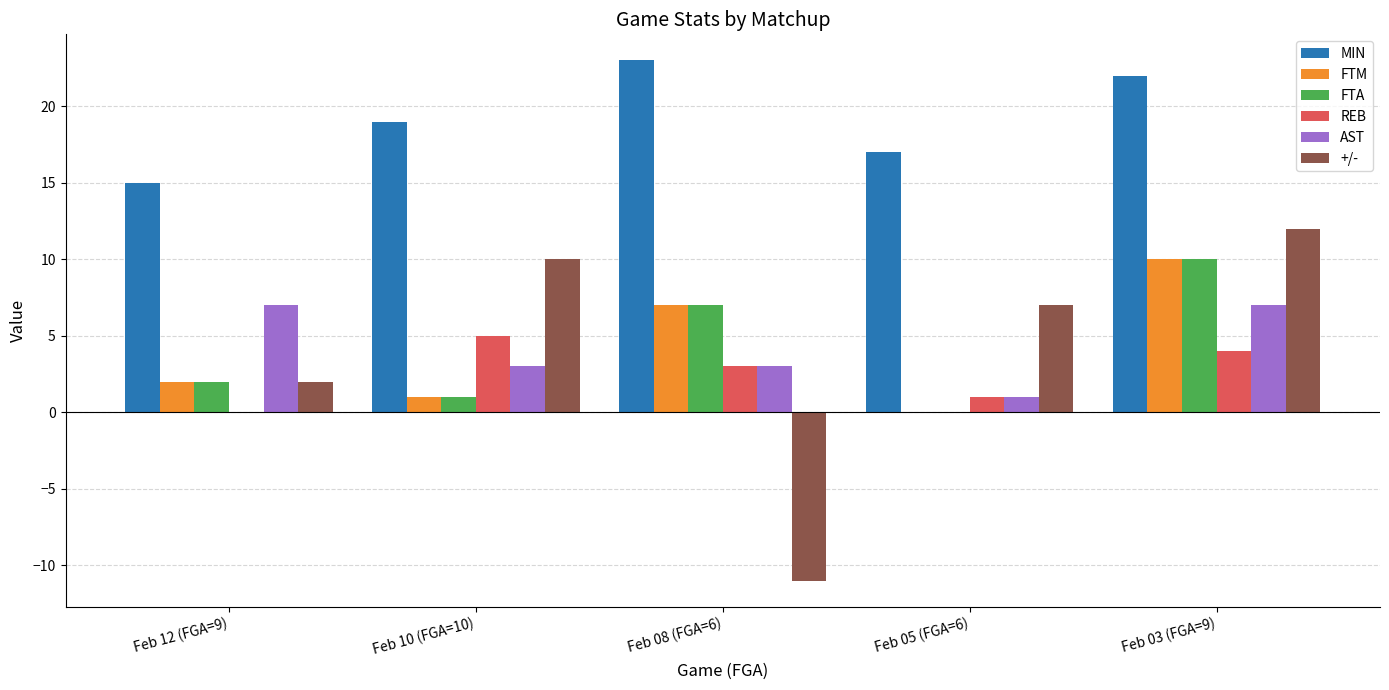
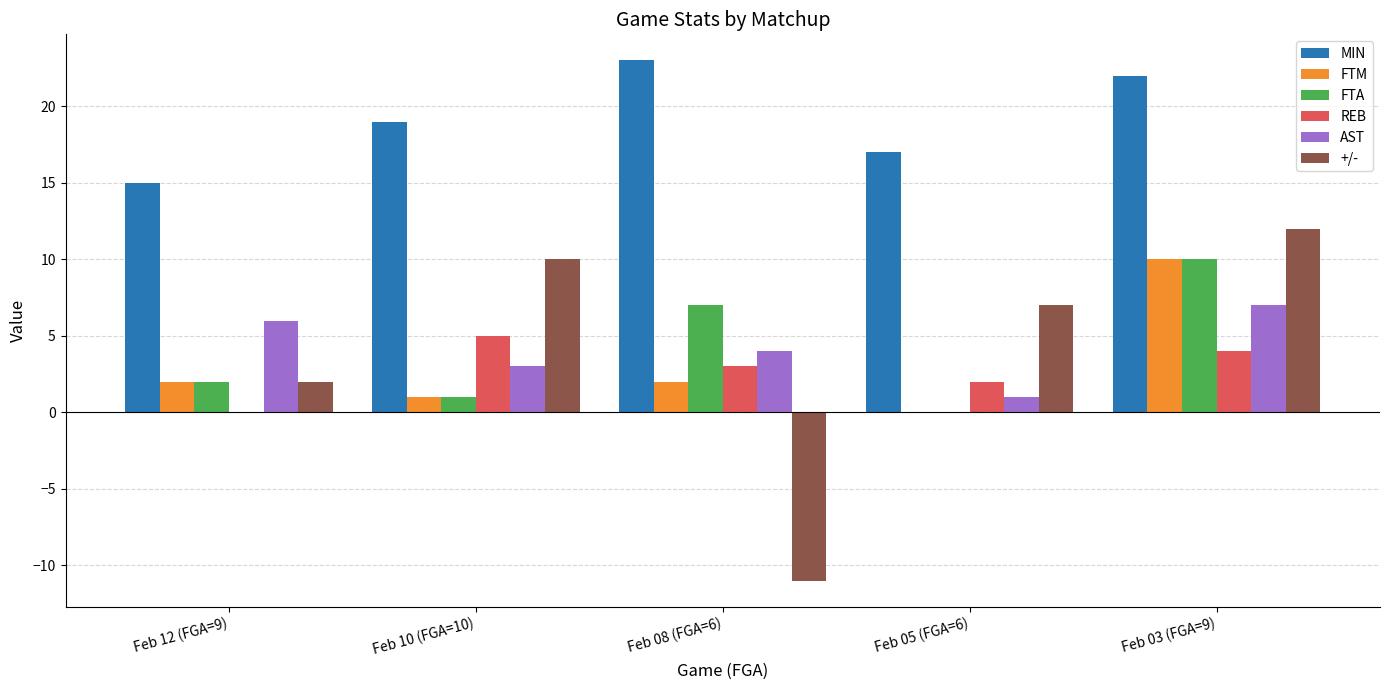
  {
    "MIN": {
      "Feb 12 (FGA=9)": 15,
      "Feb 10 (FGA=10)": 19,
      "Feb 08 (FGA=6)": 23,
      "Feb 05 (FGA=6)": 17,
      "Feb 03 (FGA=9)": 22
    },
    "FTM": {
      "Feb 12 (FGA=9)": 2,
      "Feb 10 (FGA=10)": 1,
-     "Feb 08 (FGA=6)": 7,
+     "Feb 08 (FGA=6)": 2,
      "Feb 05 (FGA=6)": 0,
      "Feb 03 (FGA=9)": 10
    },
    "FTA": {
      "Feb 12 (FGA=9)": 2,
      "Feb 10 (FGA=10)": 1,
      "Feb 08 (FGA=6)": 7,
      "Feb 05 (FGA=6)": 0,
      "Feb 03 (FGA=9)": 10
    },
    "REB": {
      "Feb 12 (FGA=9)": 0,
      "Feb 10 (FGA=10)": 5,
      "Feb 08 (FGA=6)": 3,
-     "Feb 05 (FGA=6)": 1,
+     "Feb 05 (FGA=6)": 2,
      "Feb 03 (FGA=9)": 4
    },
    "AST": {
-     "Feb 12 (FGA=9)": 7,
+     "Feb 12 (FGA=9)": 6,
      "Feb 10 (FGA=10)": 3,
-     "Feb 08 (FGA=6)": 3,
+     "Feb 08 (FGA=6)": 4,
      "Feb 05 (FGA=6)": 1,
      "Feb 03 (FGA=9)": 7
    },
    "+/-": {
      "Feb 12 (FGA=9)": 2,
      "Feb 10 (FGA=10)": 10,
      "Feb 08 (FGA=6)": -11,
      "Feb 05 (FGA=6)": 7,
      "Feb 03 (FGA=9)": 12
    }
  }
